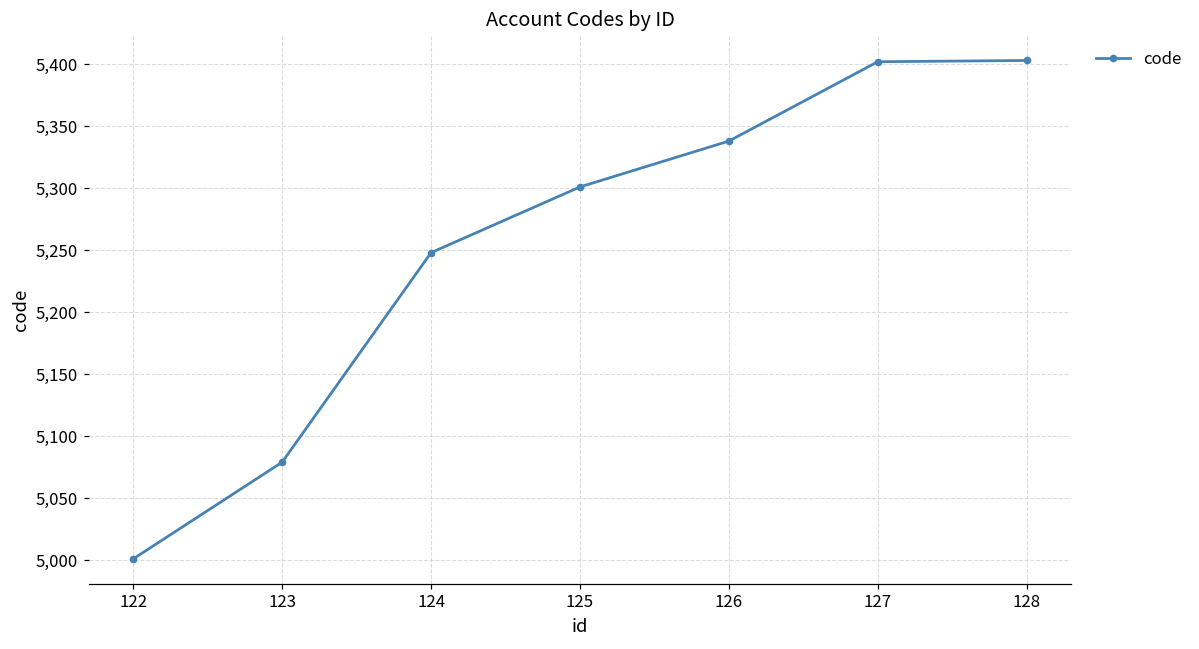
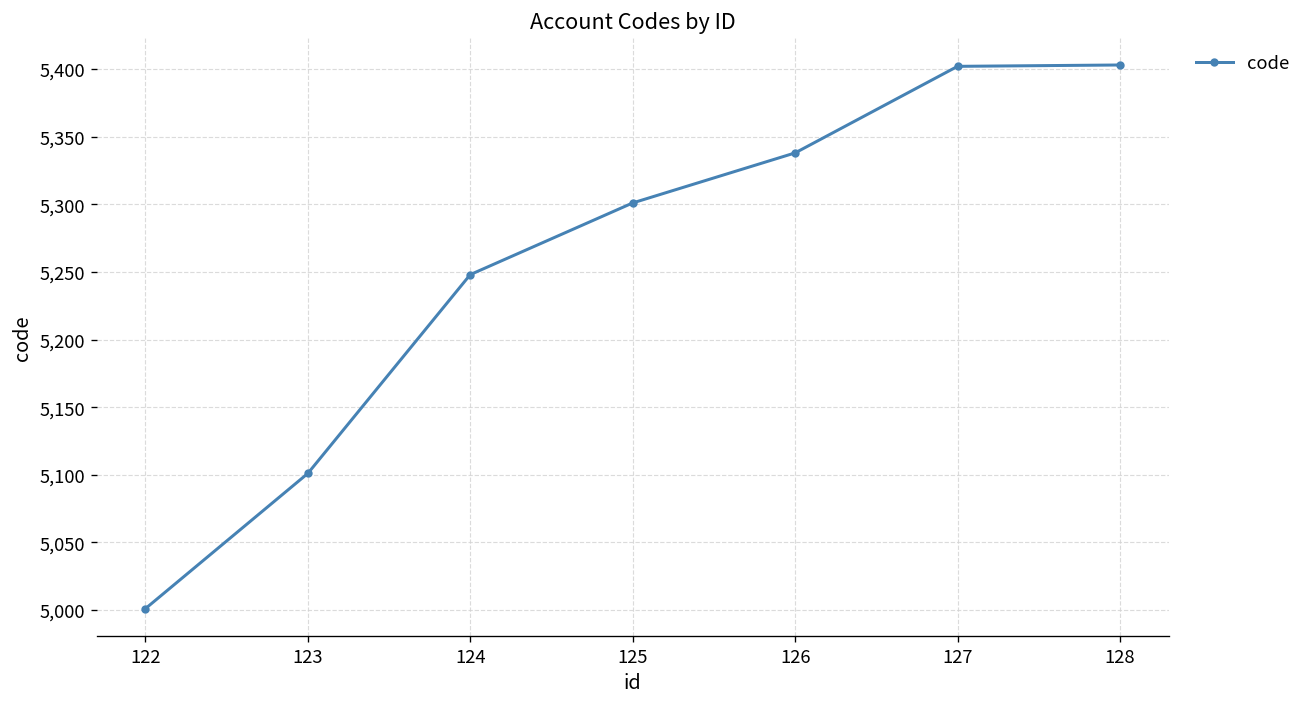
  {
    "122": "5,001",
-   "123": "5,079",
+   "123": "5,101",
    "124": "5,248",
    "125": "5,301",
    "126": "5,338",
    "127": "5,402",
    "128": "5,403"
  }
